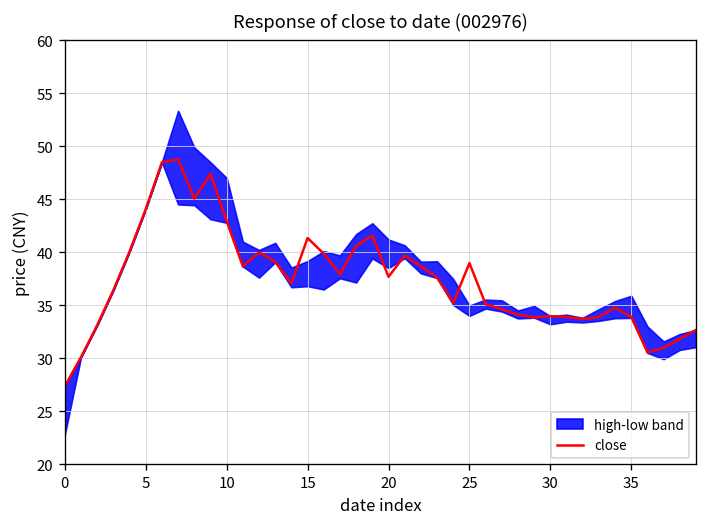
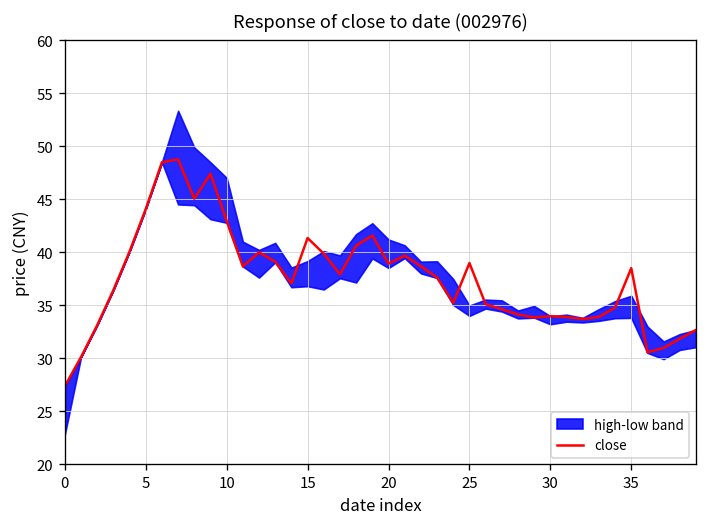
  {
    "close": {
      "10": 43,
      "15": 41,
-     "20": 38,
+     "20": 39,
      "25": 39,
-     "35": 34
+     "35": 39
    }
  }
